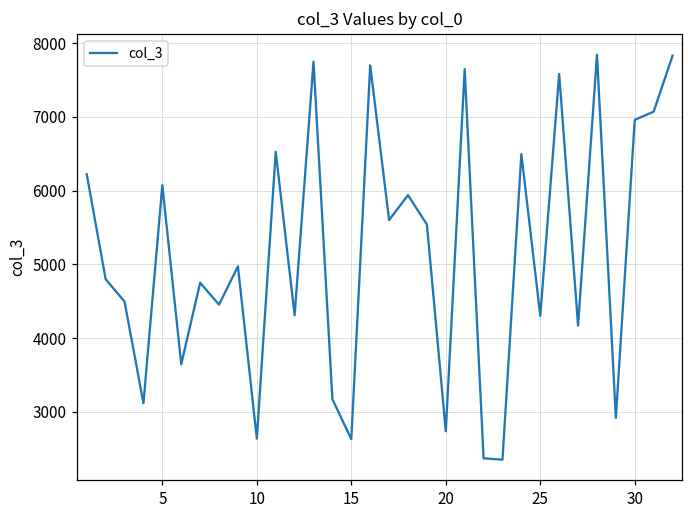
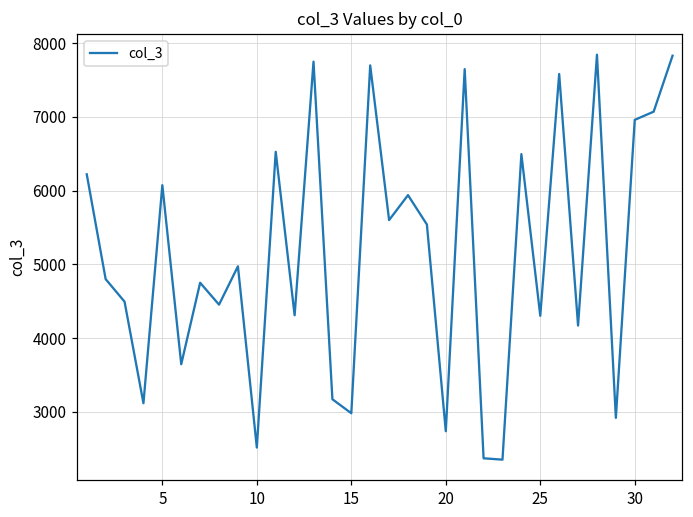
  {
    "5": 6100,
-   "10": 2600,
-   "15": 2600,
+   "10": 2500,
+   "15": 3000,
    "20": 2700,
    "25": 4300,
    "30": 7000
  }
